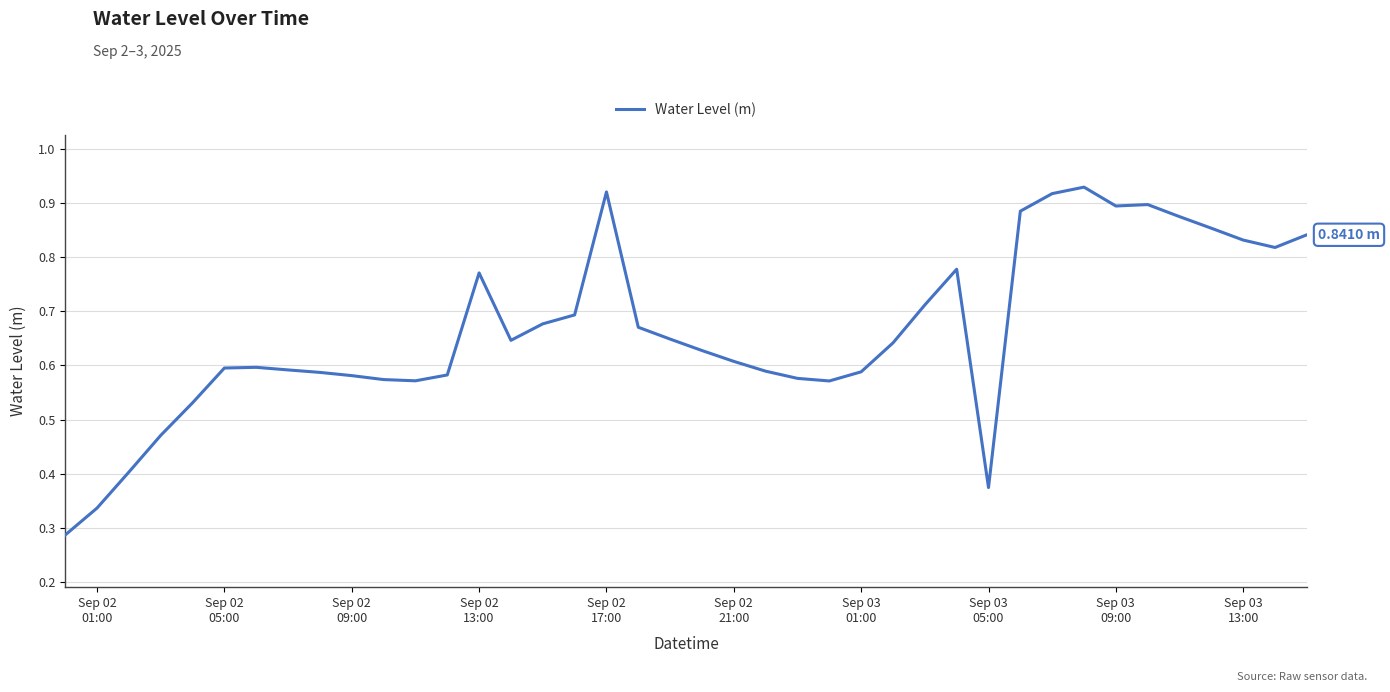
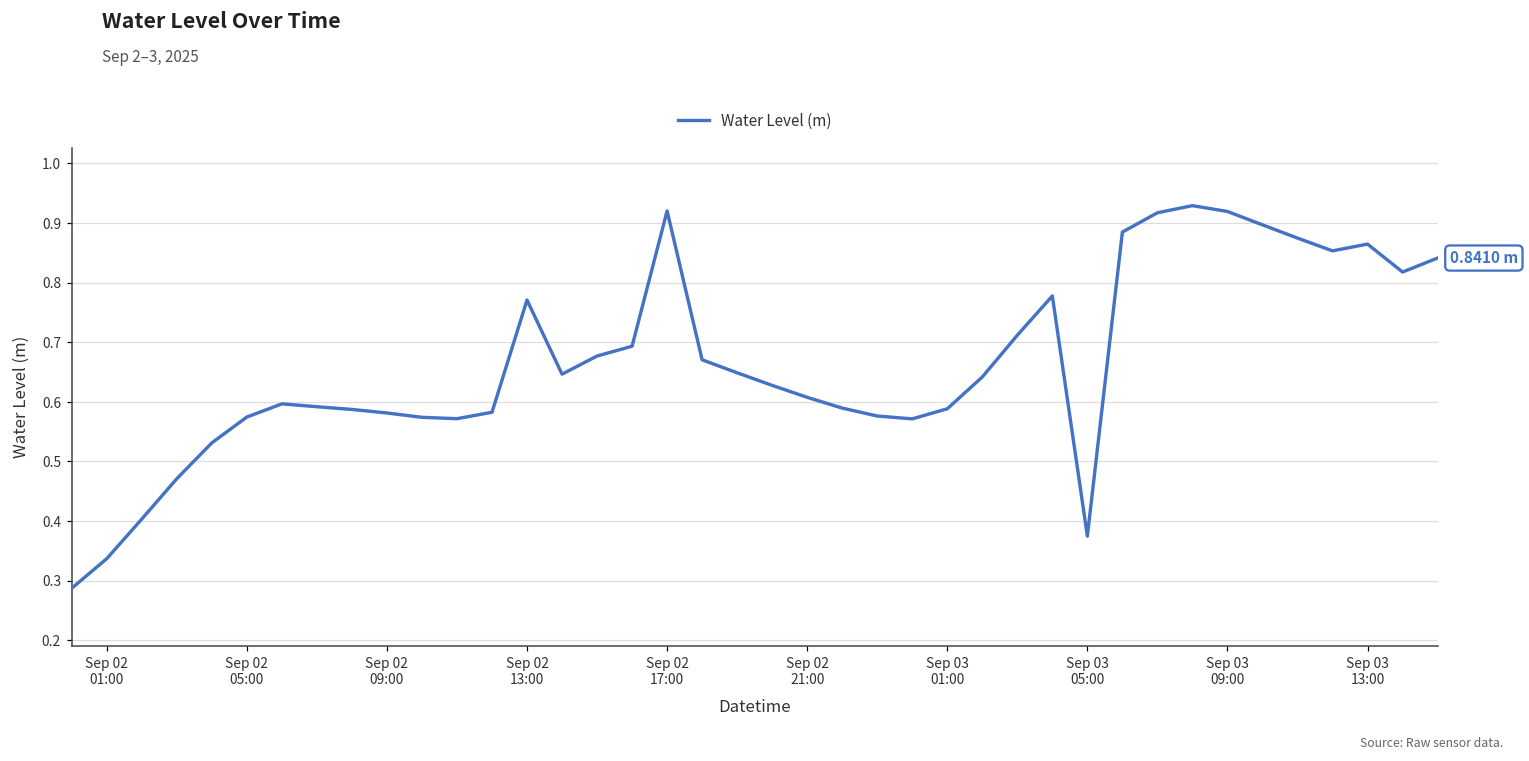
  {
    "Sep 02 01:00": 0.34,
-   "Sep 02 05:00": 0.60,
+   "Sep 02 05:00": 0.57,
    "Sep 02 09:00": 0.58,
    "Sep 02 13:00": 0.77,
    "Sep 02 17:00": 0.92,
    "Sep 02 21:00": 0.61,
    "Sep 03 01:00": 0.59,
    "Sep 03 05:00": 0.37,
-   "Sep 03 09:00": 0.89,
-   "Sep 03 13:00": 0.83
+   "Sep 03 09:00": 0.92,
+   "Sep 03 13:00": 0.86
  }
